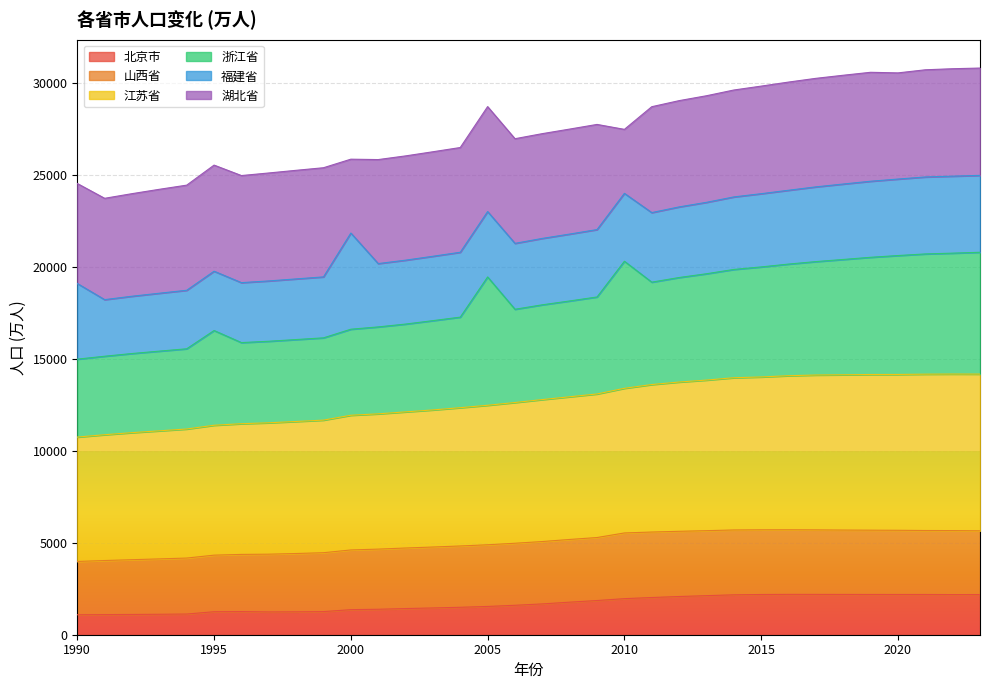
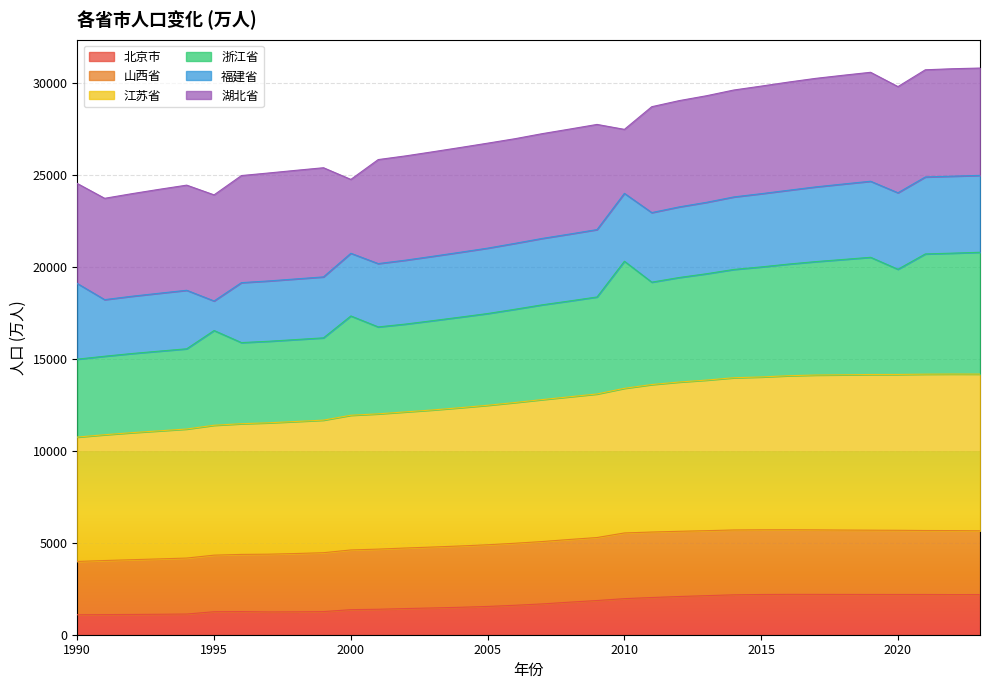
  {
    "江苏省": {
      "1990": 6800,
      "1995": 7100,
      "2000": 7300,
      "2005": 7600,
      "2010": 7900,
      "2015": 8300,
      "2020": 8500
    },
    "浙江省": {
      "1990": 4200,
      "1995": 5200,
-     "2000": 4700,
-     "2005": 7000,
+     "2000": 5400,
+     "2005": 5000,
      "2010": 6900,
      "2015": 6000,
-     "2020": 6500
+     "2020": 5700
    },
    "福建省": {
      "1990": 4100,
-     "1995": 3200,
-     "2000": 5200,
+     "1995": 1600,
+     "2000": 3400,
      "2005": 3600,
      "2010": 3700,
      "2015": 4000,
      "2020": 4200
    },
    "湖北省": {
      "1990": 5400,
      "1995": 5800,
      "2000": 4000,
      "2005": 5700,
      "2010": 3500,
      "2015": 5900,
      "2020": 5800
    }
  }
